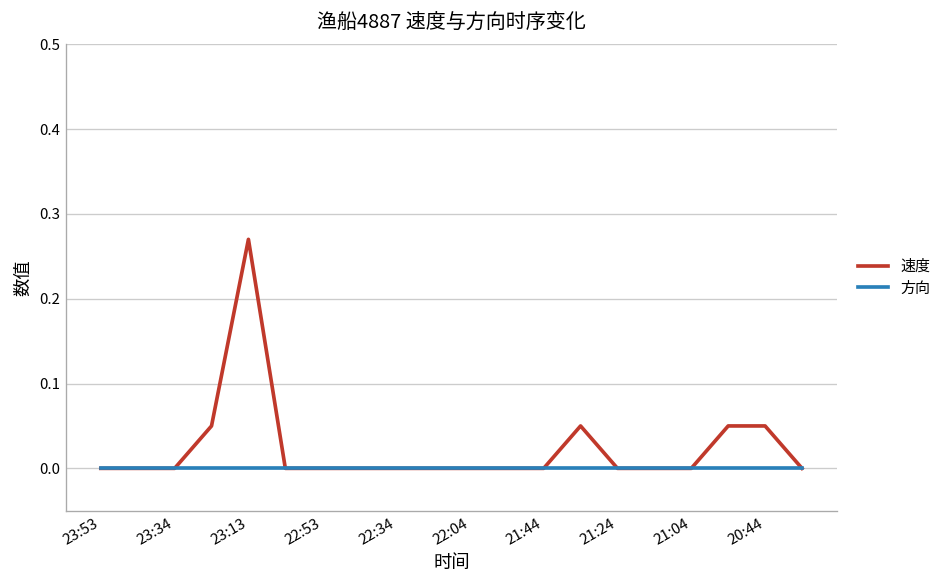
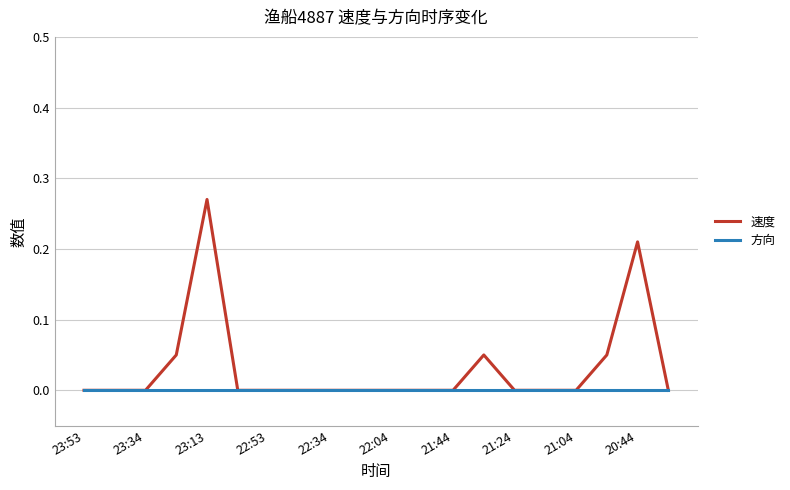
  {
    "速度": {
      "23:13": 0.27,
-     "20:44": 0.05
+     "20:44": 0.21
    },
    "方向": {
      "23:13": 0.00,
      "20:44": 0.00
    }
  }
